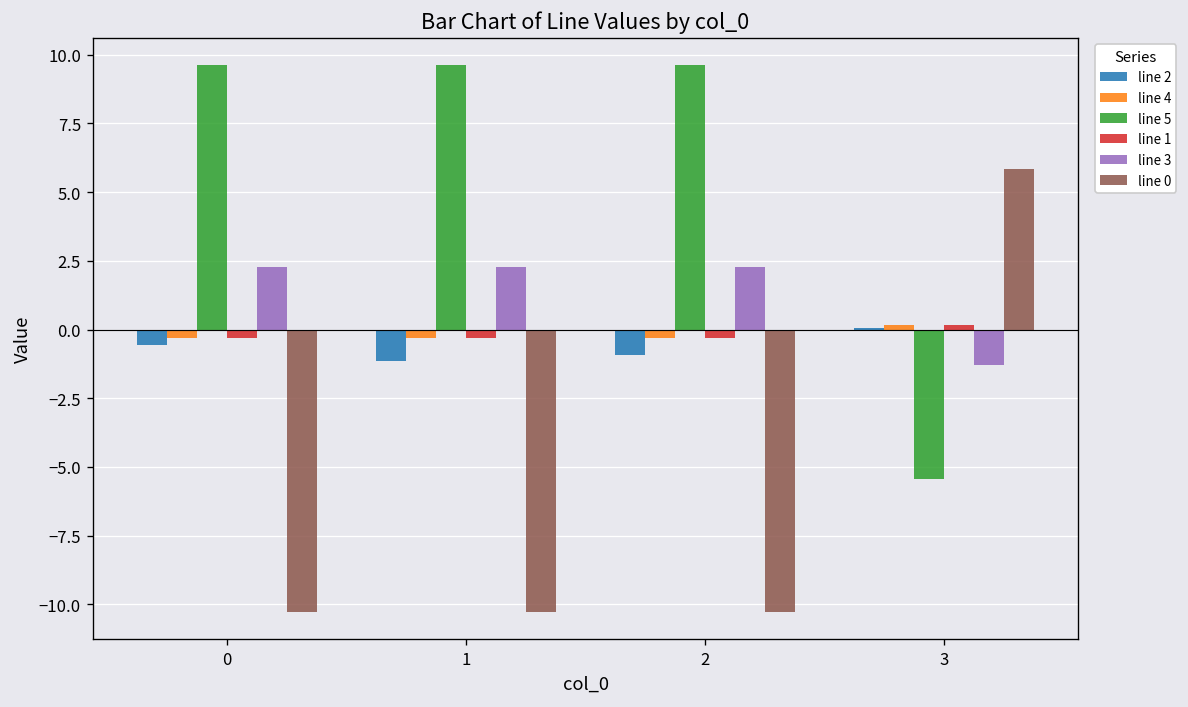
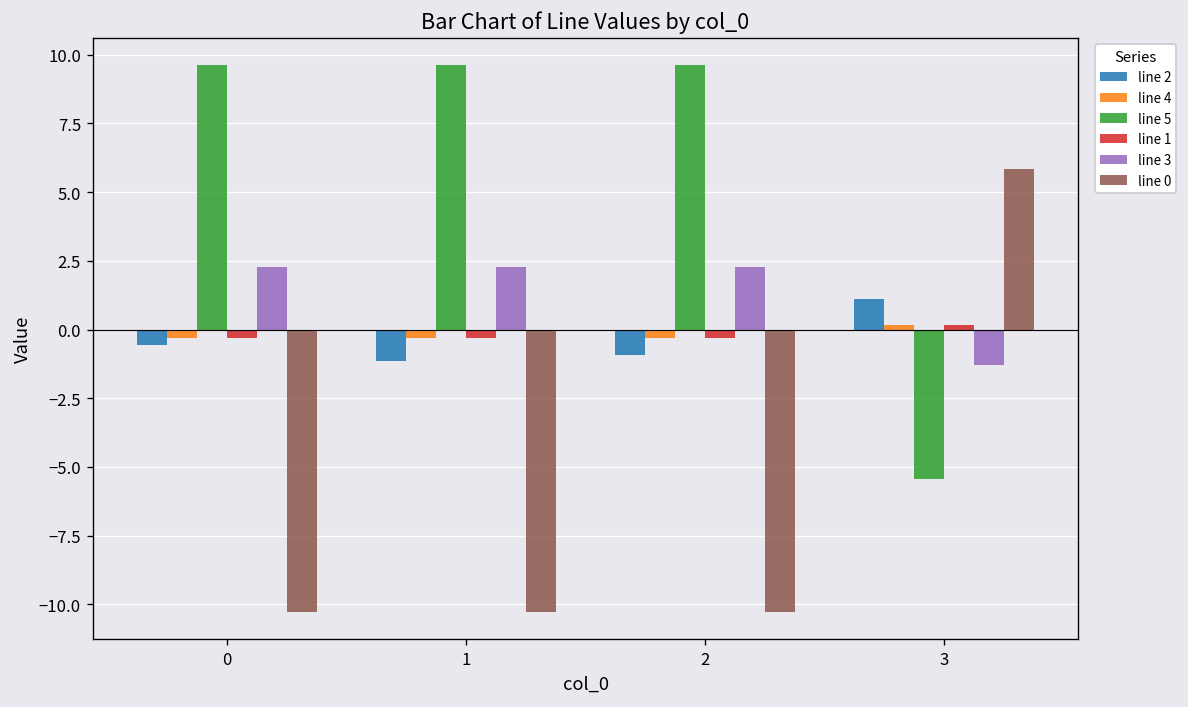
  {
    "line 2": {
      "0": -0.6,
      "1": -1.1,
      "2": -0.9,
-     "3": 0.0
+     "3": 1.1
    },
    "line 4": {
      "0": -0.3,
      "1": -0.3,
      "2": -0.3,
      "3": 0.2
    },
    "line 5": {
      "0": 9.6,
      "1": 9.6,
      "2": 9.6,
      "3": -5.5
    },
    "line 1": {
      "0": -0.3,
      "1": -0.3,
      "2": -0.3,
      "3": 0.2
    },
    "line 3": {
      "0": 2.3,
      "1": 2.3,
      "2": 2.3,
      "3": -1.3
    },
    "line 0": {
      "0": -10.3,
      "1": -10.3,
      "2": -10.3,
      "3": 5.8
    }
  }
